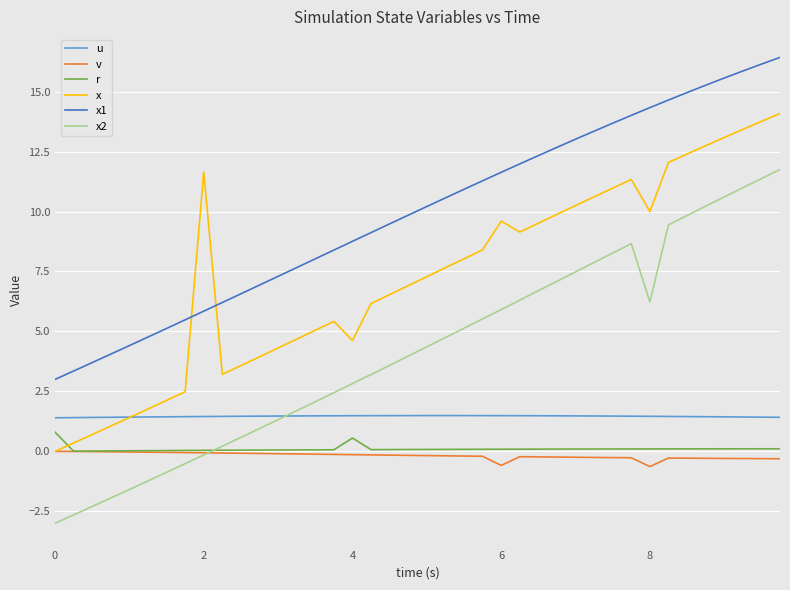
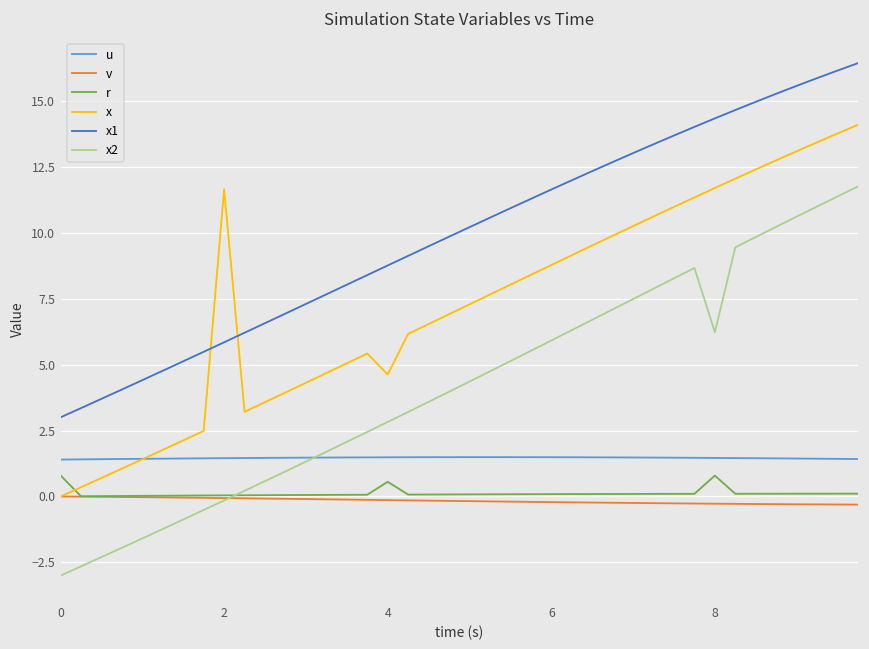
  {
    "v": {
      "4": -0.1,
-     "6": -0.6,
-     "8": -0.6
+     "6": -0.2,
+     "8": -0.3
    },
    "r": {
      "0": 0.8,
      "4": 0.6,
      "6": 0.1,
-     "8": 0.1
+     "8": 0.8
    },
    "x": {
      "2": 11.6,
      "4": 4.6,
-     "6": 9.6,
-     "8": 10.0
+     "6": 8.8,
+     "8": 11.7
    },
    "x2": {
      "0": -3.0,
      "4": 2.8,
      "6": 5.9,
      "8": 6.2
    }
  }
